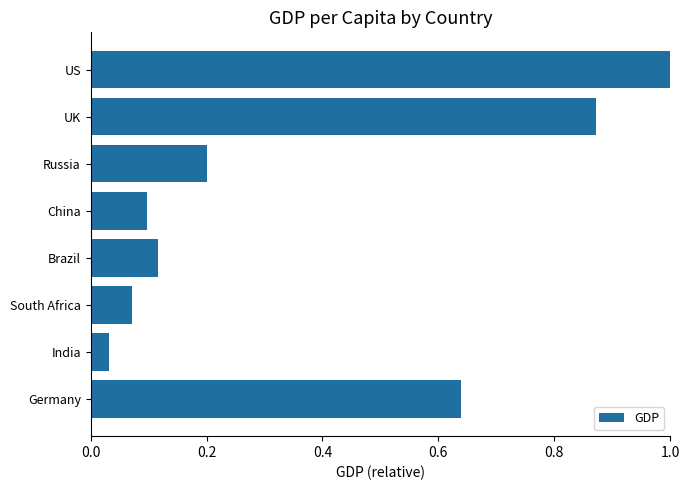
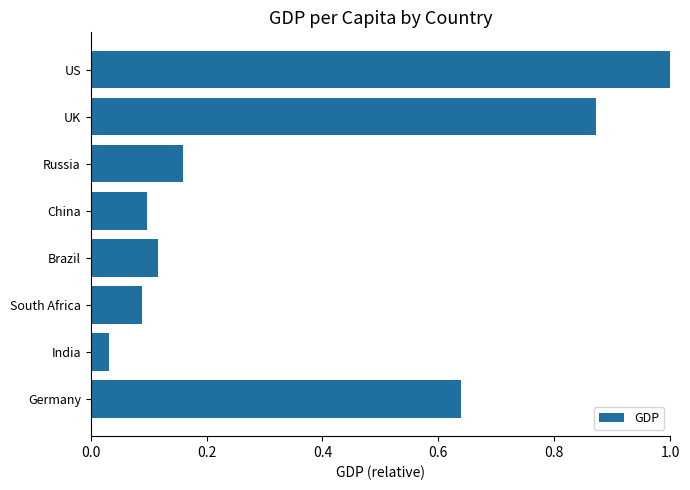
  {
    "US": 1.00,
    "UK": 0.87,
-   "Russia": 0.20,
+   "Russia": 0.16,
    "China": 0.10,
    "Brazil": 0.12,
-   "South Africa": 0.07,
+   "South Africa": 0.09,
    "India": 0.03,
    "Germany": 0.64
  }
